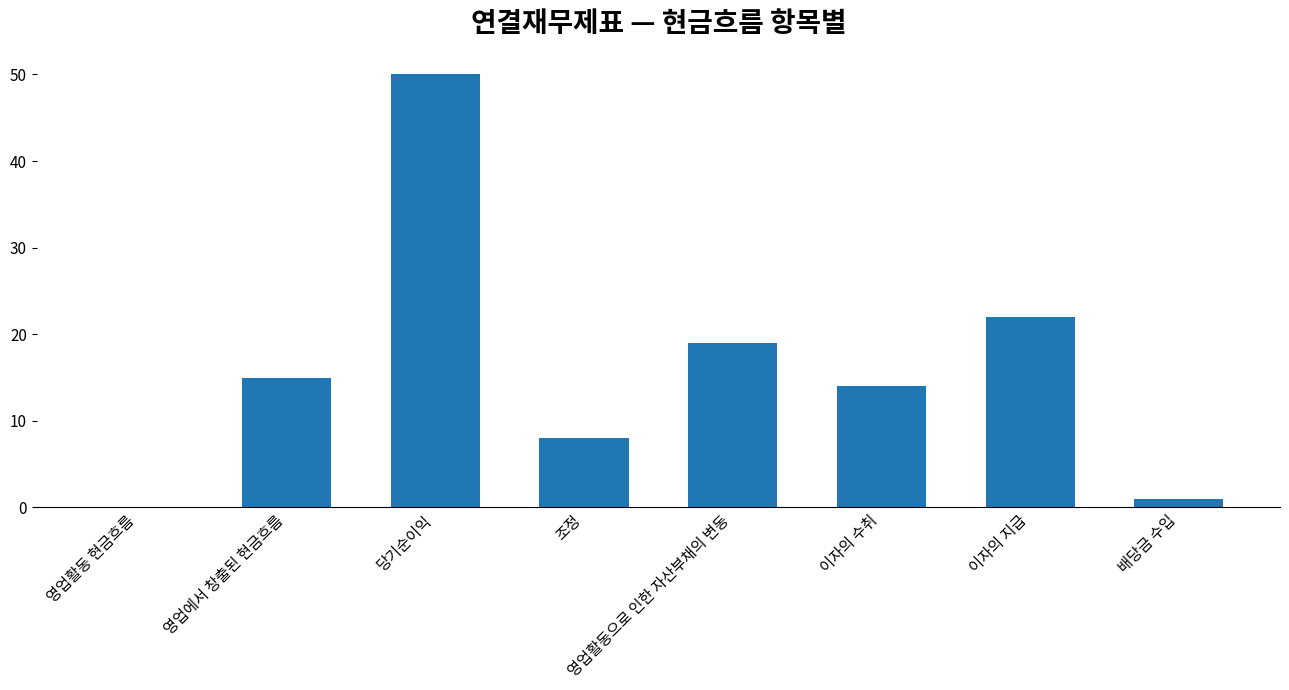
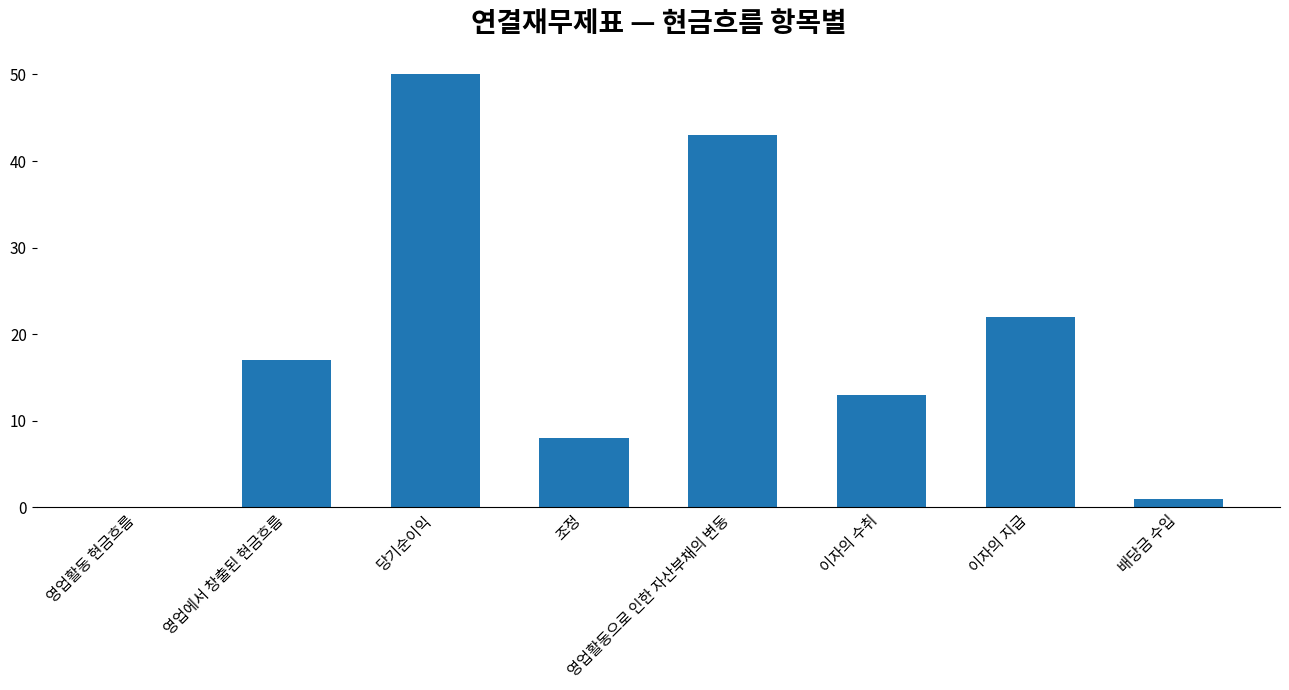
  {
    "영업활동 현금흐름": 0,
-   "영업에서 창출된 현금흐름": 15,
+   "영업에서 창출된 현금흐름": 17,
    "당기순이익": 50,
    "조정": 8,
-   "영업활동으로 인한 자산부채의 변동": 19,
-   "이자의 수취": 14,
+   "영업활동으로 인한 자산부채의 변동": 43,
+   "이자의 수취": 13,
    "이자의 지급": 22,
    "배당금 수입": 1
  }
